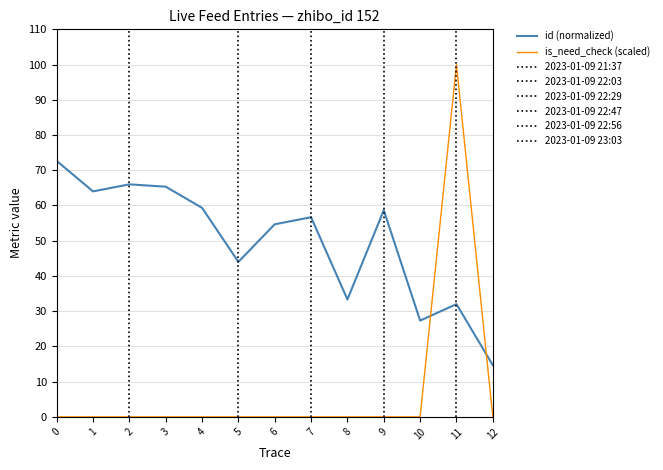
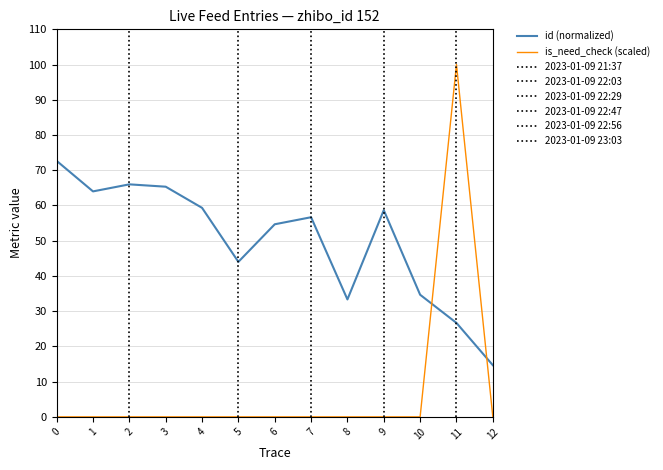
  {
    "id (normalized)": {
      "0": 73,
      "1": 64,
      "2": 66,
      "3": 65,
      "4": 59,
      "5": 44,
      "6": 55,
      "7": 57,
      "8": 33,
      "9": 59,
-     "10": 27,
-     "11": 32,
+     "10": 35,
+     "11": 27,
      "12": 15
    },
    "is_need_check (scaled)": {
      "0": 0,
      "1": 0,
      "2": 0,
      "3": 0,
      "4": 0,
      "5": 0,
      "6": 0,
      "7": 0,
      "8": 0,
      "9": 0,
      "10": 0,
      "11": 100,
      "12": 0
    }
  }
